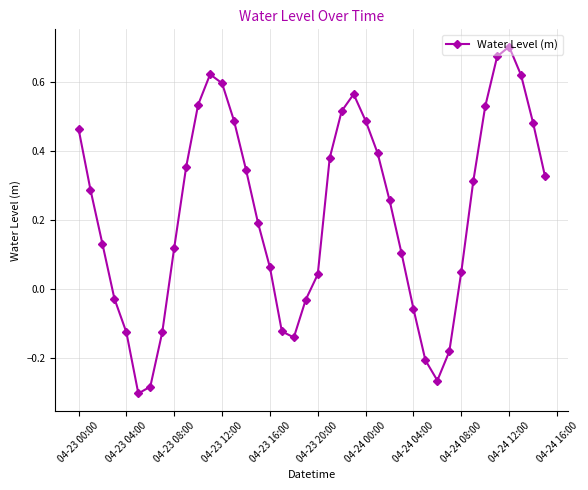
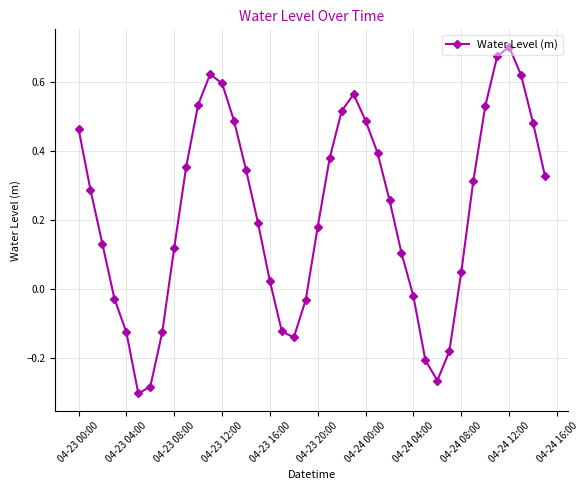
  {
    "04-23 00:00": 0.46,
    "04-23 04:00": -0.12,
    "04-23 08:00": 0.12,
    "04-23 12:00": 0.60,
-   "04-23 16:00": 0.06,
-   "04-23 20:00": 0.04,
+   "04-23 16:00": 0.02,
+   "04-23 20:00": 0.18,
    "04-24 00:00": 0.49,
-   "04-24 04:00": -0.06,
+   "04-24 04:00": -0.02,
    "04-24 08:00": 0.05
  }
